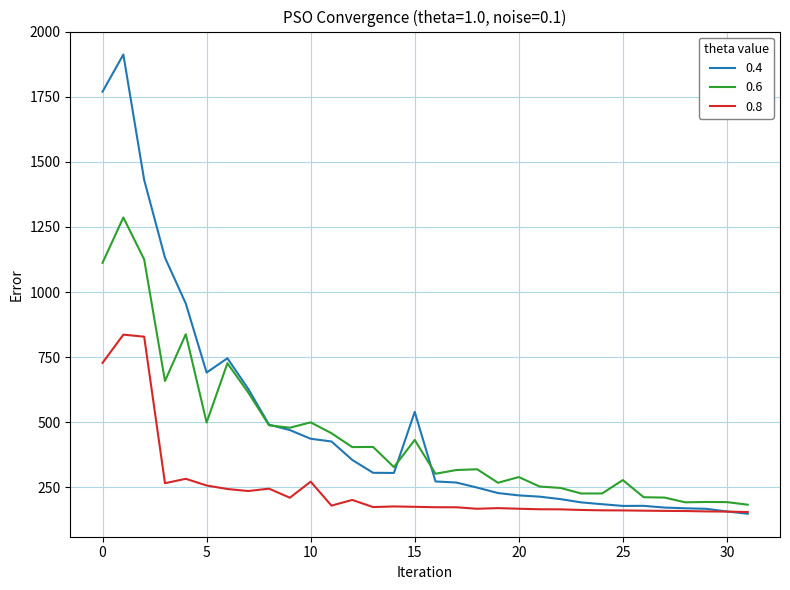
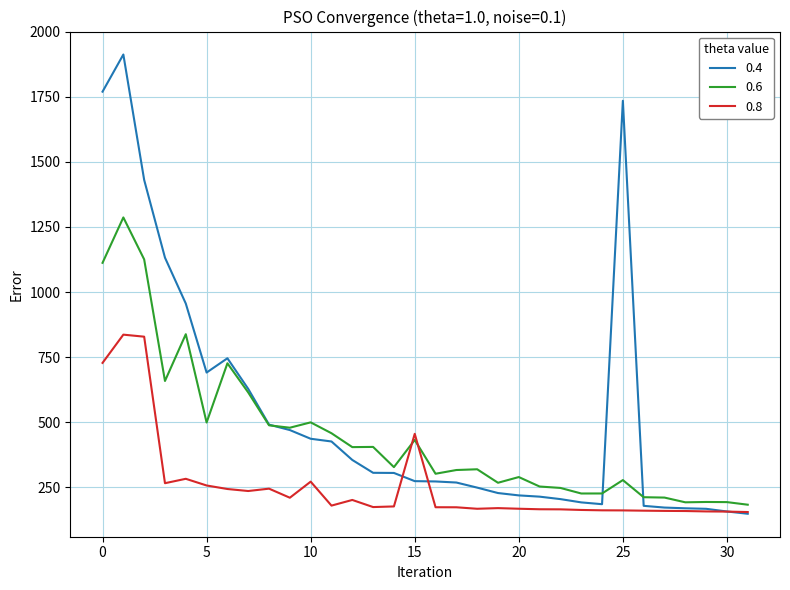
  {
    "0.4": {
      "0": 1770,
      "5": 690,
      "10": 440,
-     "15": 540,
+     "15": 270,
      "20": 220,
-     "25": 180
+     "25": 1740
    },
    "0.6": {
      "0": 1110,
      "5": 500,
      "10": 500,
      "15": 430,
      "20": 290,
      "25": 280,
      "30": 190
    },
    "0.8": {
      "0": 730,
      "5": 260,
      "10": 270,
-     "15": 170,
+     "15": 450,
      "20": 170,
      "25": 160
    }
  }
